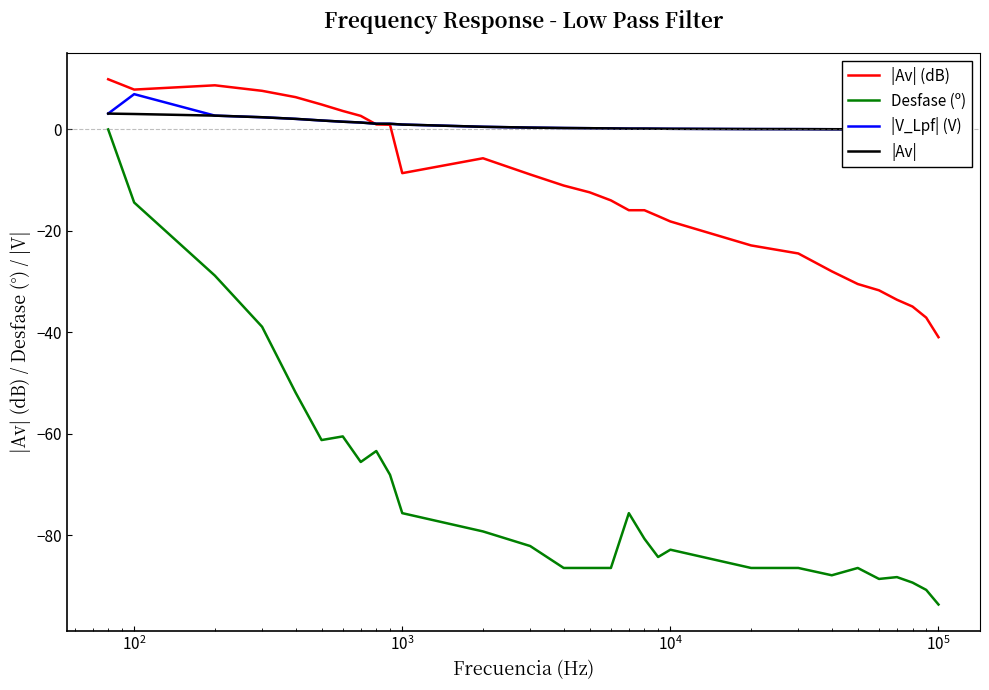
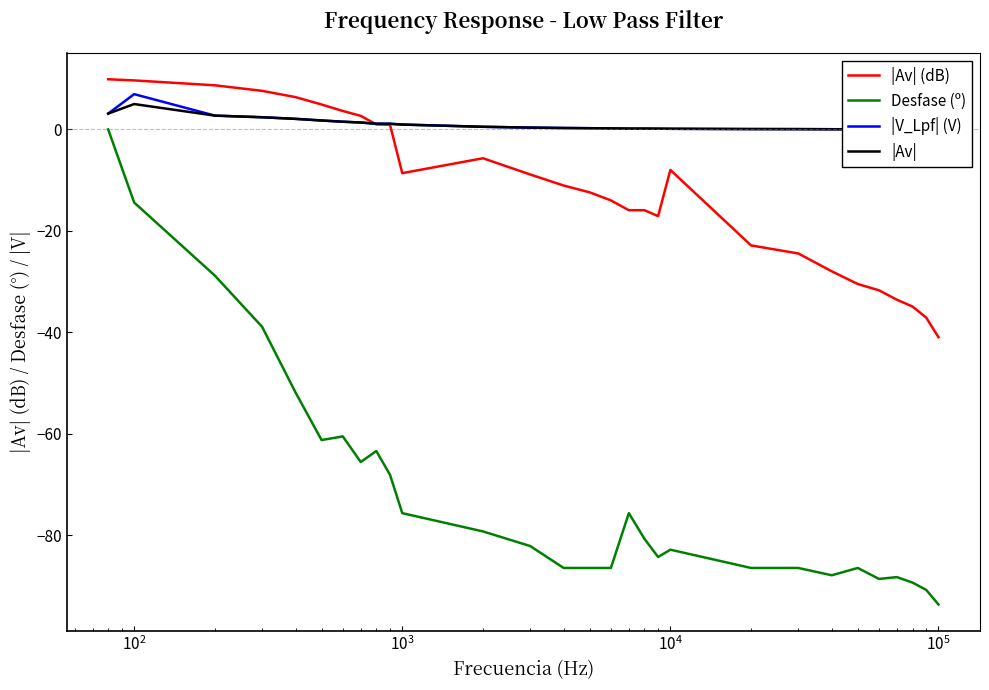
  {
    "|Av| (dB)": {
-     "10^2": 8,
+     "10^2": 10,
      "10^3": -9,
-     "10^4": -18,
+     "10^4": -8,
      "10^5": -41
    },
    "Desfase (º)": {
      "10^2": -14,
      "10^3": -76,
      "10^4": -83,
      "10^5": -94
    },
    "|V_Lpf| (V)": {
      "10^2": 7
    },
    "|Av|": {
-     "10^2": 3
+     "10^2": 5
    }
  }
